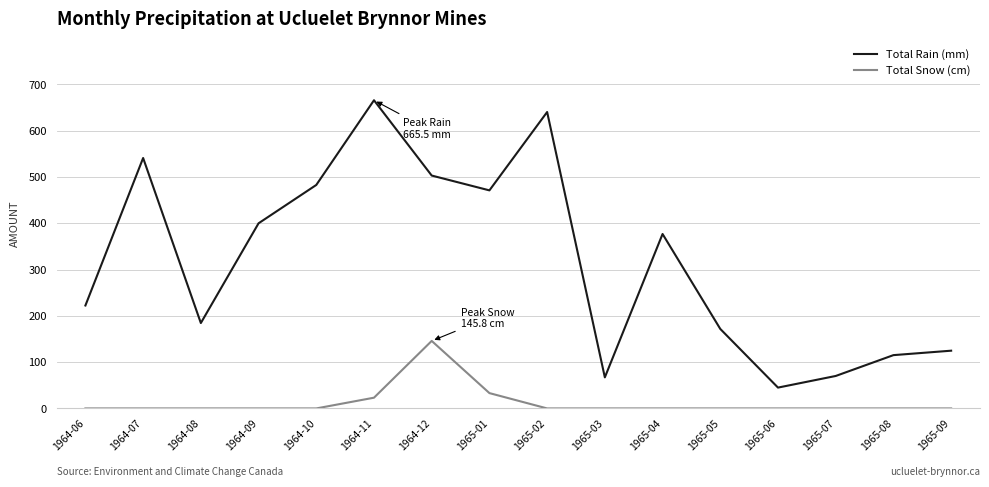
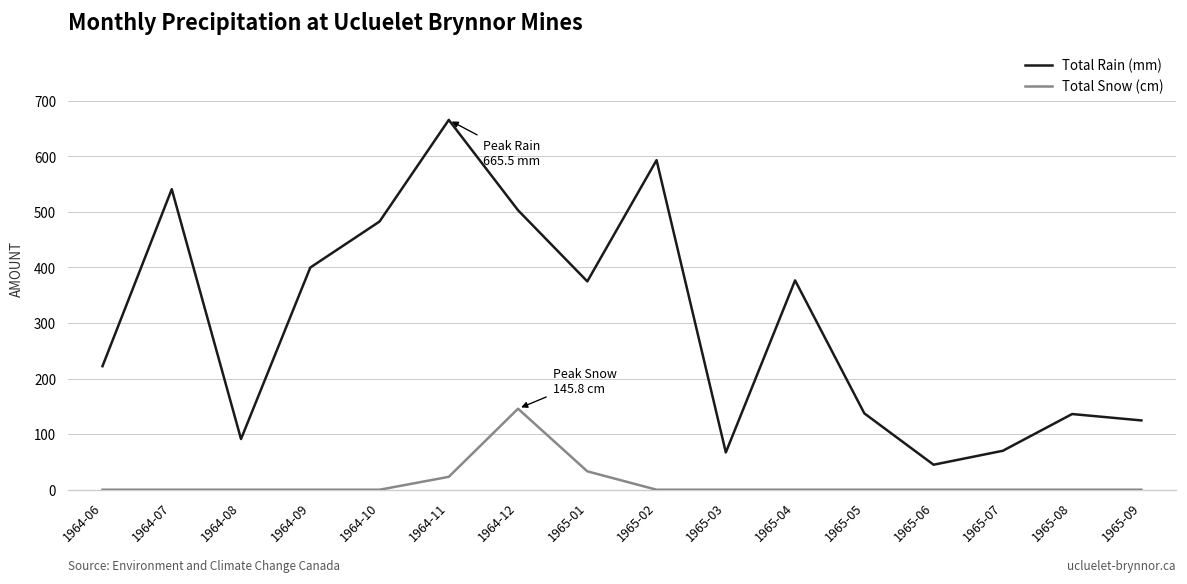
  {
    "Total Rain (mm)": {
      "1964-06": 220,
      "1964-07": 540,
-     "1964-08": 180,
+     "1964-08": 90,
      "1964-09": 400,
      "1964-10": 480,
      "1964-12": 500,
-     "1965-01": 470,
-     "1965-02": 640,
+     "1965-01": 370,
+     "1965-02": 590,
      "1965-03": 70,
      "1965-04": 380,
-     "1965-05": 170,
+     "1965-05": 140,
      "1965-06": 50,
      "1965-07": 70,
-     "1965-08": 120,
+     "1965-08": 140,
      "1965-09": 120
    },
    "Total Snow (cm)": {
      "1964-12": 145.8
    }
  }
